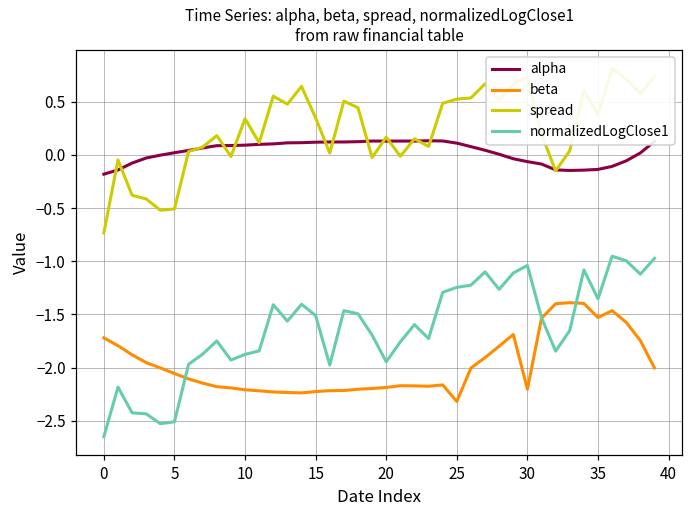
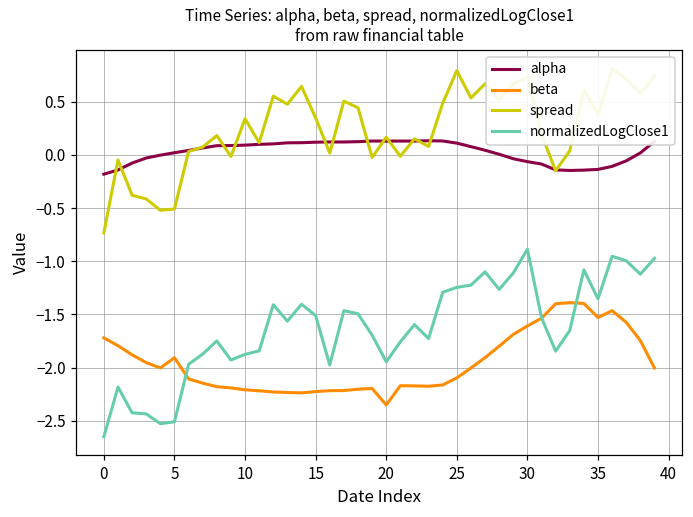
  {
    "alpha": {
      "0": -0.2,
      "5": 0.0,
      "10": 0.1,
      "15": 0.1,
      "20": 0.1,
      "25": 0.1,
      "30": -0.1,
      "35": -0.1
    },
    "beta": {
      "0": -1.7,
-     "5": -2.1,
+     "5": -1.9,
      "10": -2.2,
      "15": -2.2,
-     "20": -2.2,
-     "25": -2.3,
-     "30": -2.2,
+     "20": -2.4,
+     "25": -2.1,
+     "30": -1.6,
      "35": -1.5
    },
    "spread": {
      "0": -0.7,
      "5": -0.5,
      "10": 0.3,
      "15": 0.3,
      "20": 0.2,
-     "25": 0.5
+     "25": 0.8
    },
    "normalizedLogClose1": {
      "0": -2.7,
      "5": -2.5,
      "10": -1.9,
      "15": -1.5,
      "20": -1.9,
      "25": -1.2,
-     "30": -1.0,
+     "30": -0.9,
      "35": -1.4
    }
  }
